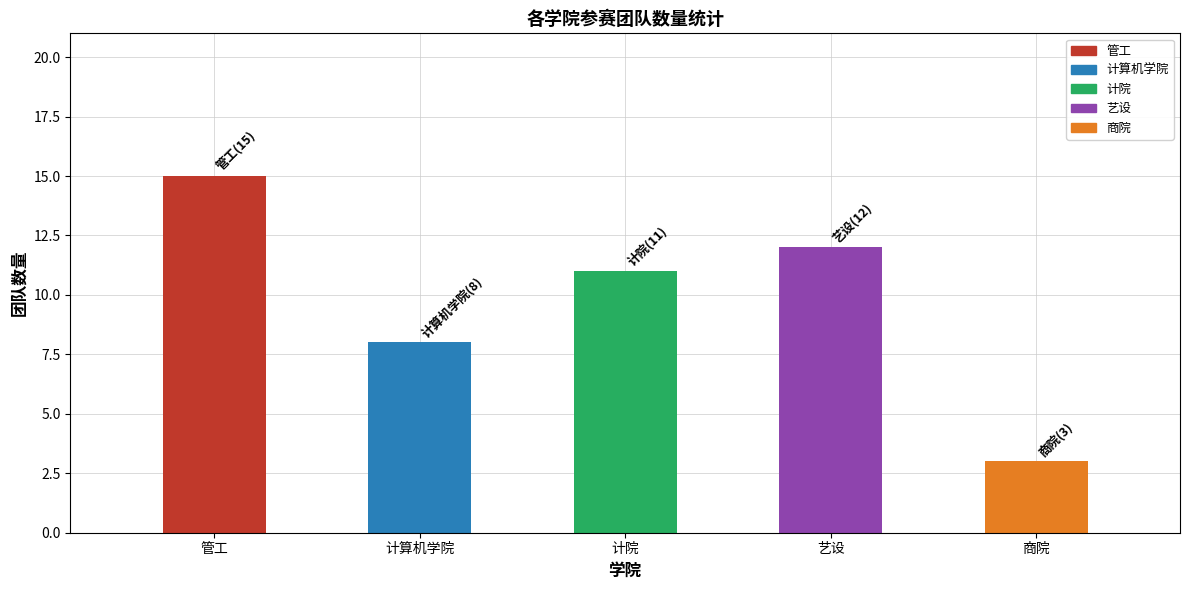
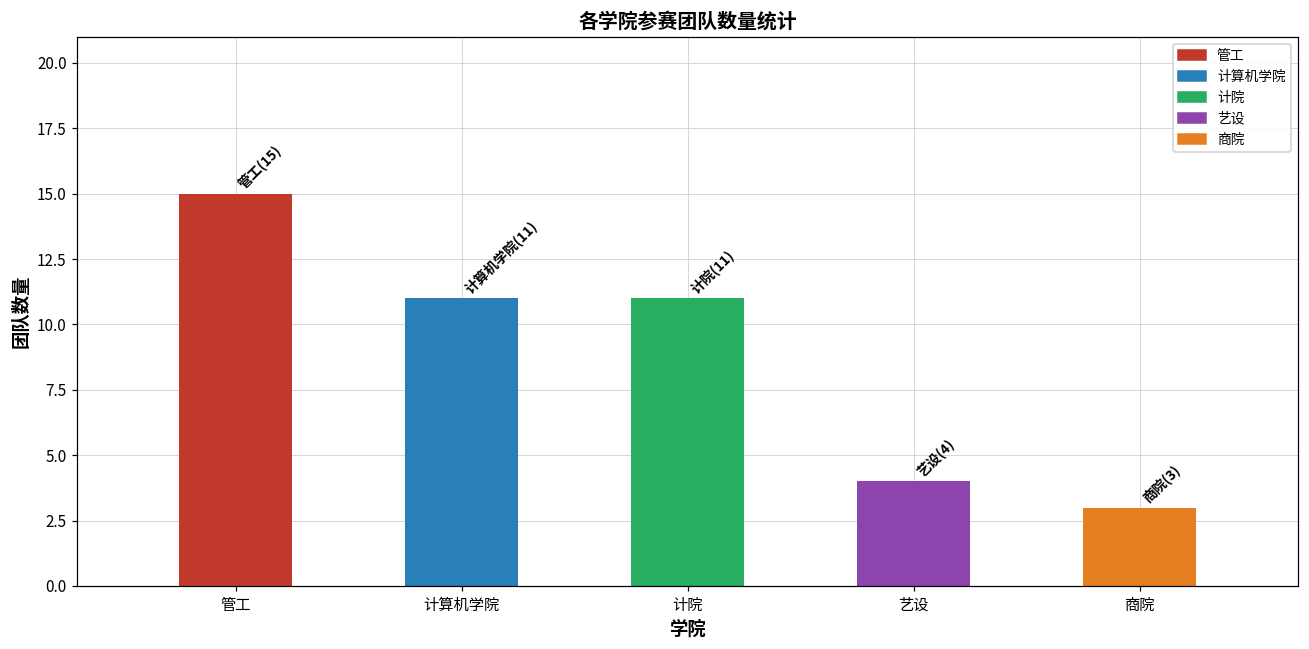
  {
    "管工": "(15)",
-   "计算机学院": "(8)",
+   "计算机学院": "(11)",
    "计院": "(11)",
-   "艺设": "(12)",
+   "艺设": "(4)",
    "商院": "(3)"
  }
